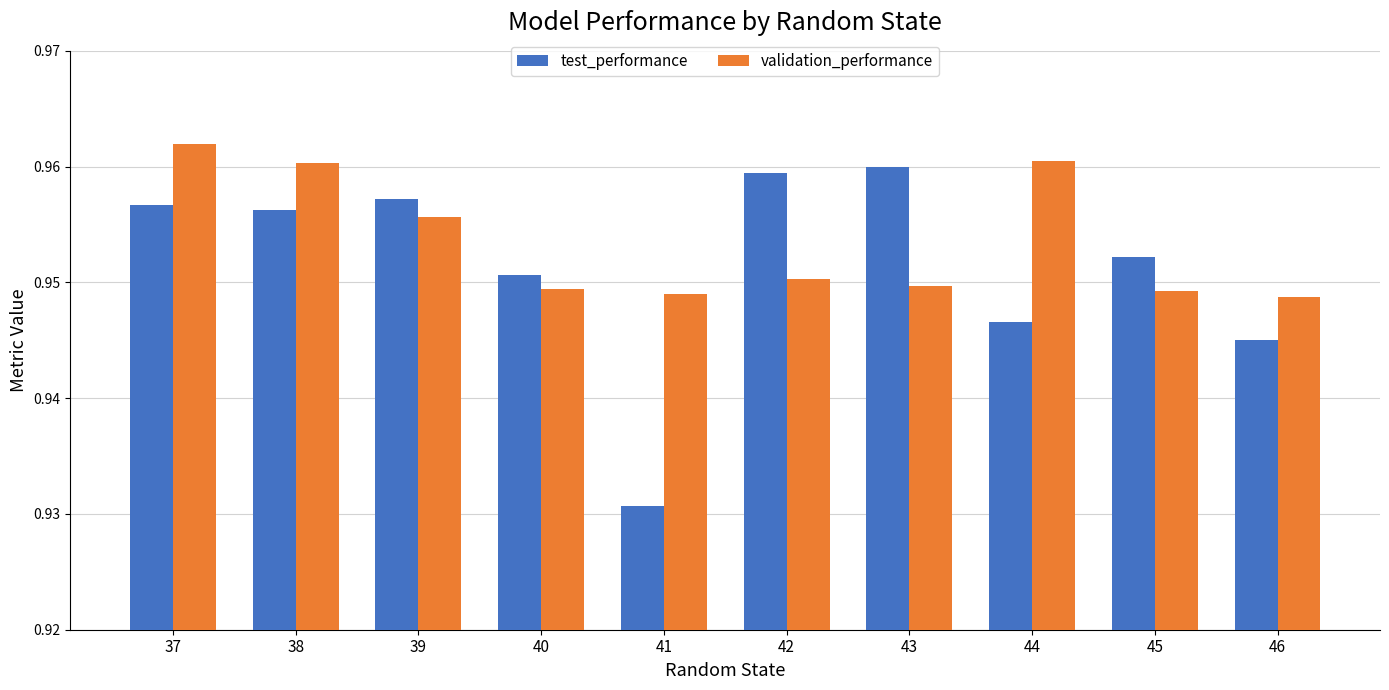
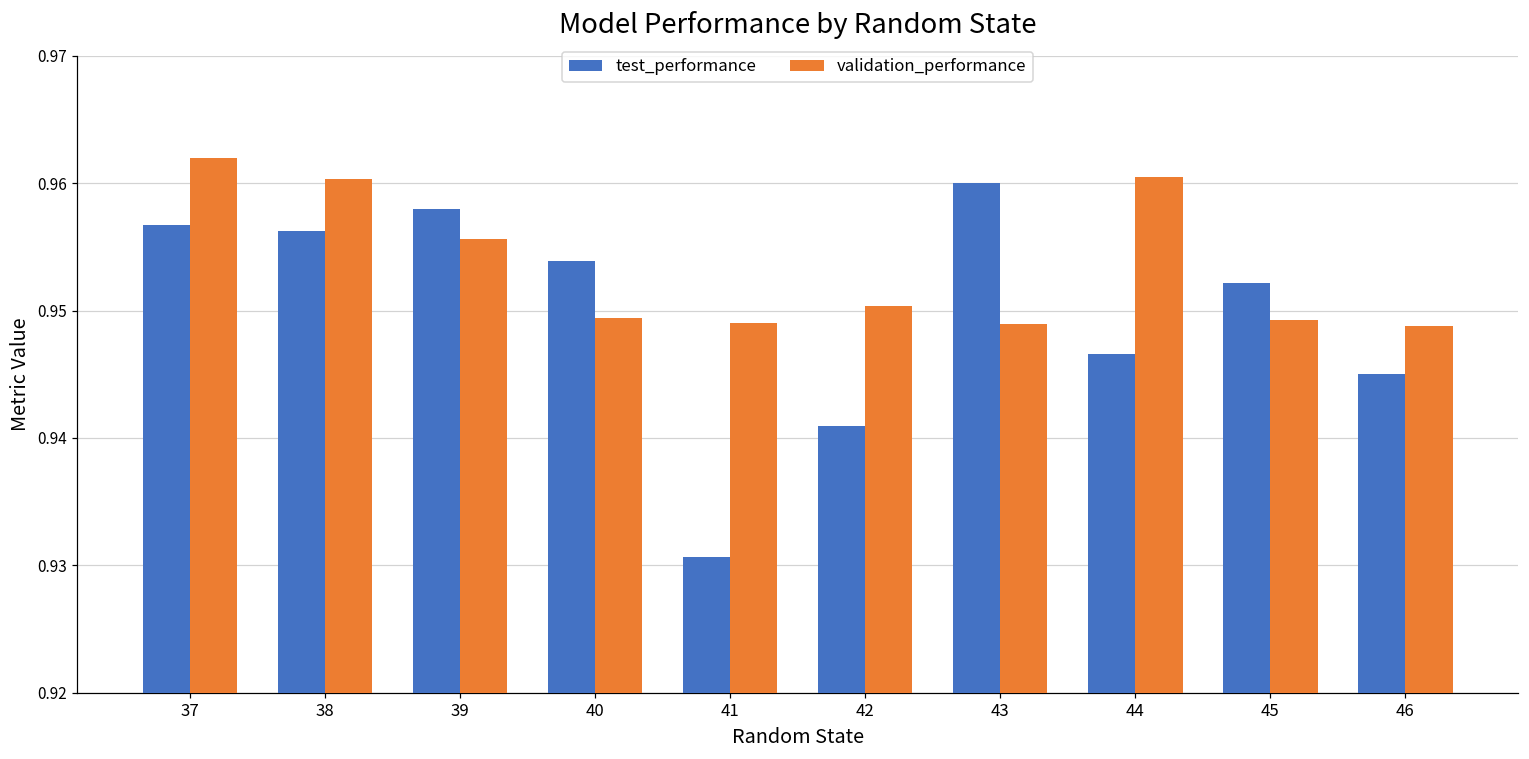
  {
    "test_performance": {
      "37": 0.9567,
      "38": 0.9562,
-     "39": 0.9572,
-     "40": 0.9507,
+     "39": 0.9580,
+     "40": 0.9539,
      "41": 0.9307,
-     "42": 0.9595,
+     "42": 0.9409,
      "43": 0.9600,
      "44": 0.9466,
      "45": 0.9522,
      "46": 0.9450
    },
    "validation_performance": {
      "37": 0.9620,
      "38": 0.9603,
      "39": 0.9557,
      "40": 0.9494,
      "41": 0.9490,
      "42": 0.9503,
-     "43": 0.9497,
+     "43": 0.9490,
      "44": 0.9605,
      "45": 0.9493,
      "46": 0.9488
    }
  }
